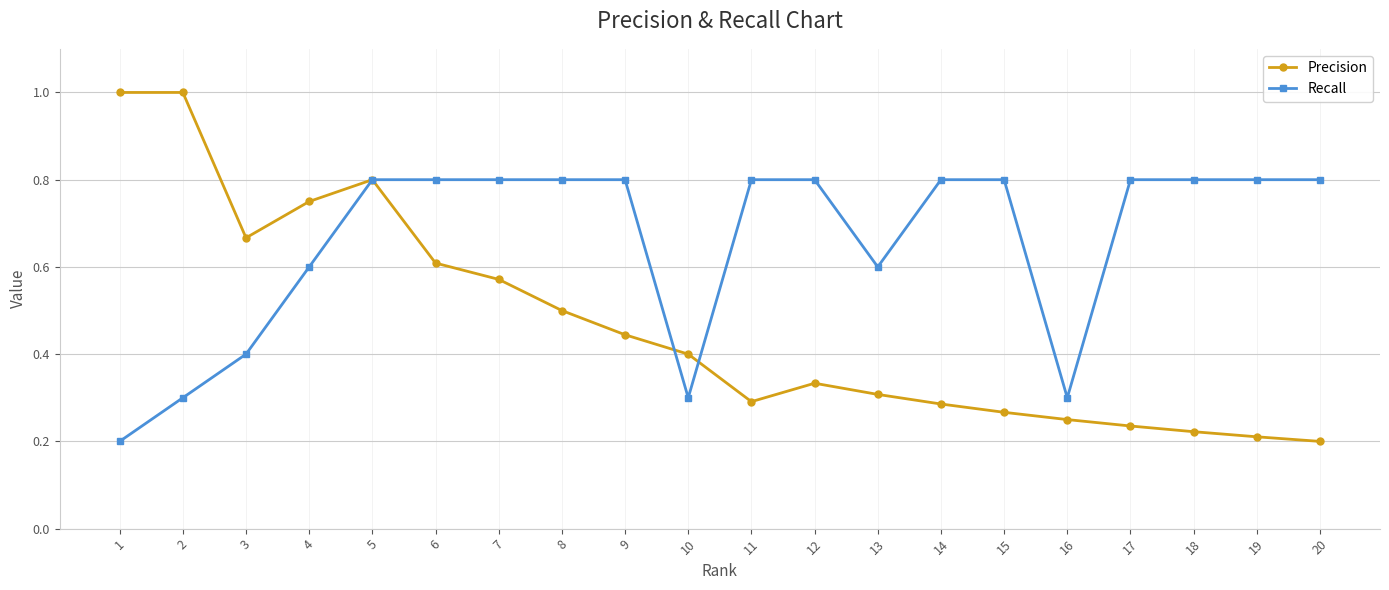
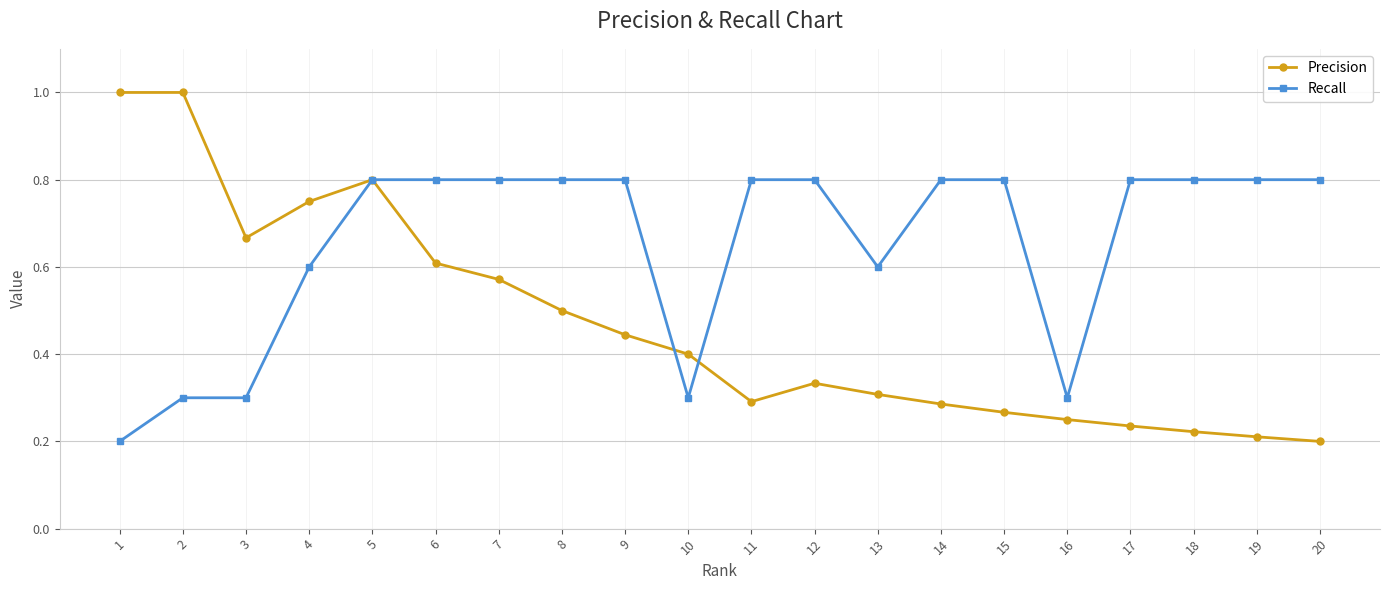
  {
    "Precision": {
      "1": 1.0,
      "2": 1.0,
      "3": 0.67,
      "4": 0.75,
      "6": 0.61,
      "7": 0.57,
      "8": 0.5,
      "9": 0.44,
      "10": 0.4,
      "11": 0.29,
      "12": 0.33,
      "13": 0.31,
      "14": 0.29,
      "15": 0.27,
      "16": 0.25,
      "17": 0.24,
      "18": 0.22,
      "19": 0.21,
      "20": 0.2
    },
    "Recall": {
      "1": 0.2,
      "2": 0.3,
-     "3": 0.4,
+     "3": 0.3,
      "4": 0.6,
      "6": 0.8,
      "7": 0.8,
      "8": 0.8,
      "9": 0.8,
      "10": 0.3,
      "11": 0.8,
      "12": 0.8,
      "13": 0.6,
      "14": 0.8,
      "15": 0.8,
      "16": 0.3,
      "17": 0.8,
      "18": 0.8,
      "19": 0.8,
      "20": 0.8
    }
  }
